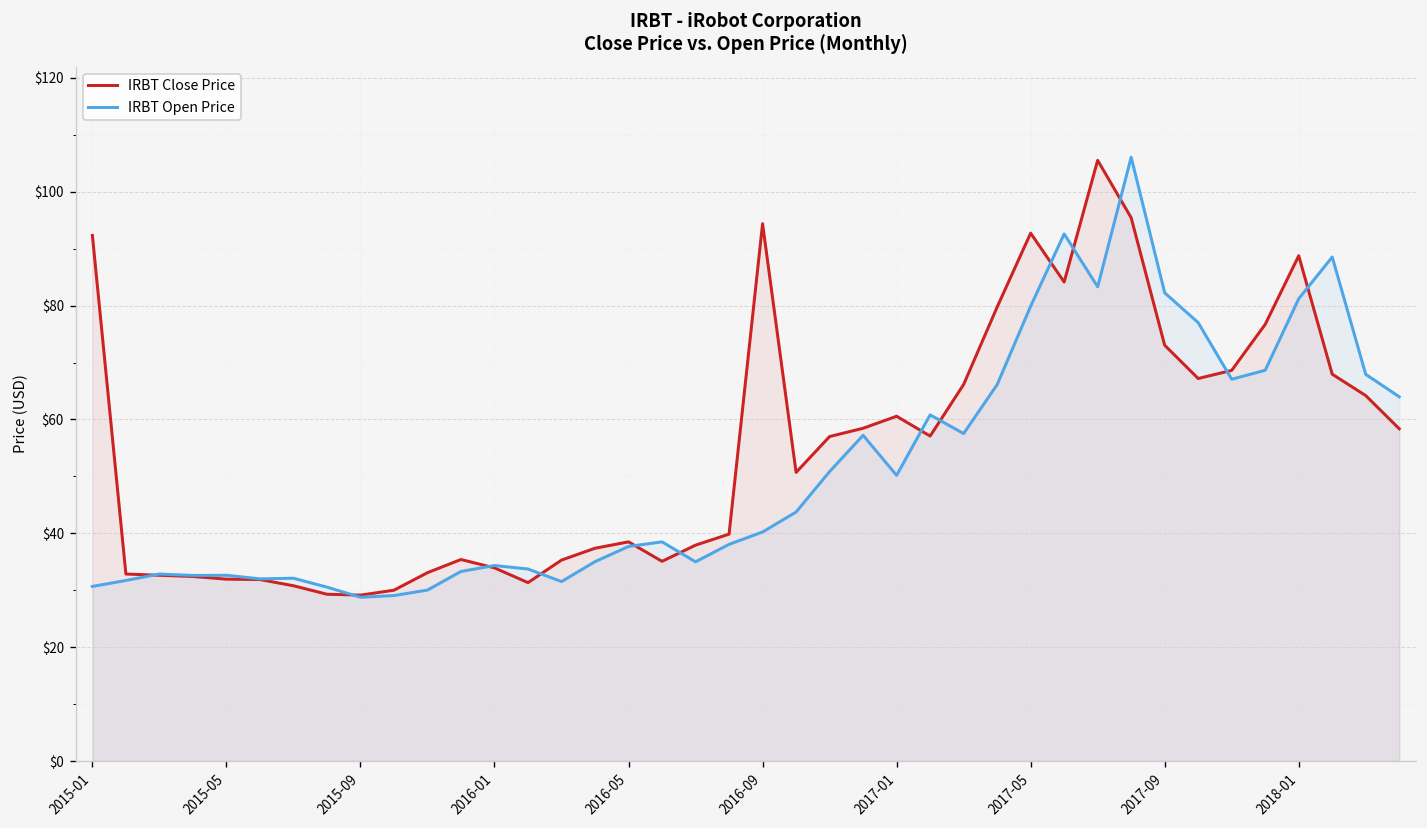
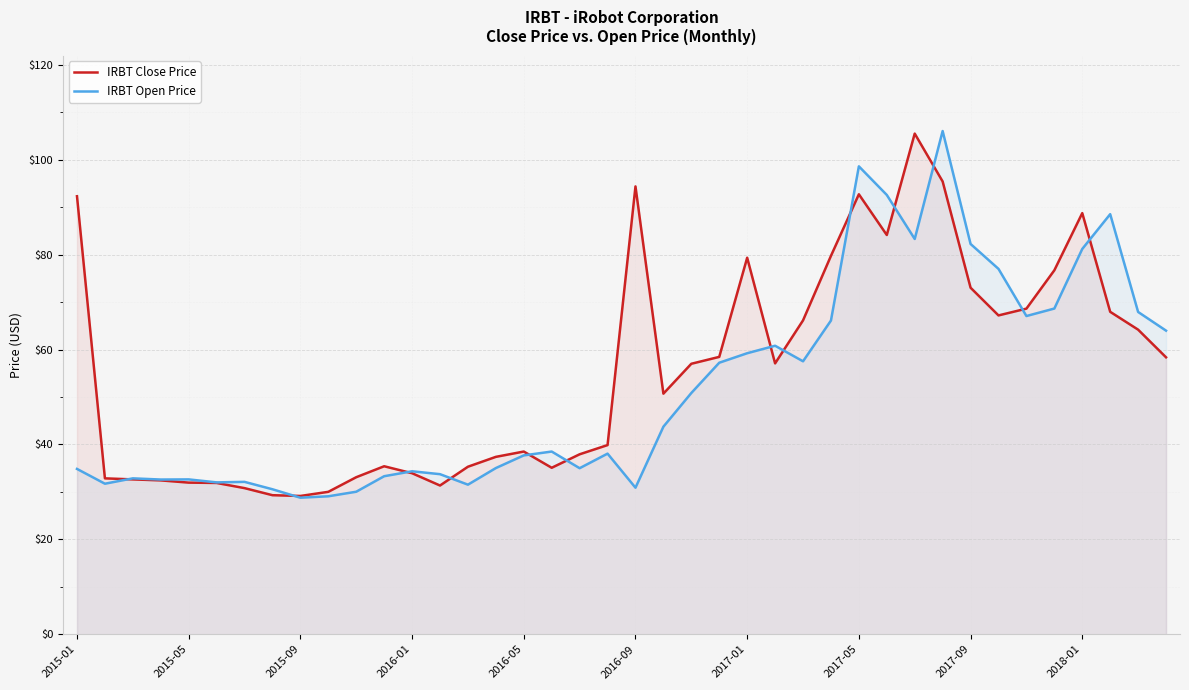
  {
    "IRBT Close Price": {
      "2015-01": "$92",
      "2015-05": "$32",
      "2016-05": "$39",
      "2016-09": "$94",
-     "2017-01": "$61",
+     "2017-01": "$79",
      "2017-05": "$93",
      "2017-09": "$73",
      "2018-01": "$89"
    },
    "IRBT Open Price": {
-     "2015-01": "$31",
+     "2015-01": "$35",
      "2015-05": "$33",
      "2016-05": "$38",
-     "2016-09": "$40",
-     "2017-01": "$50",
-     "2017-05": "$80",
+     "2016-09": "$31",
+     "2017-01": "$59",
+     "2017-05": "$99",
      "2017-09": "$82",
      "2018-01": "$81"
    }
  }
